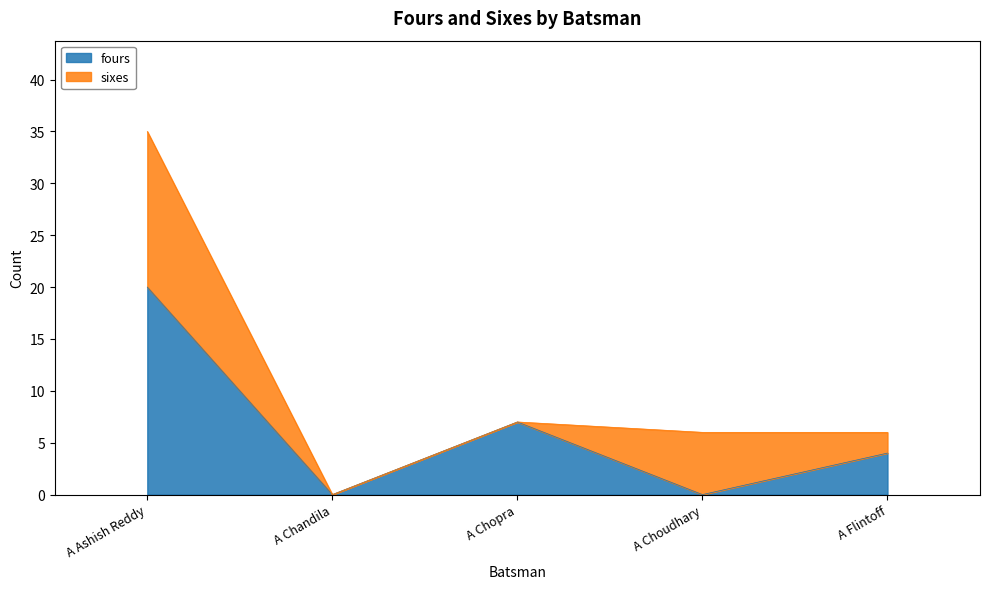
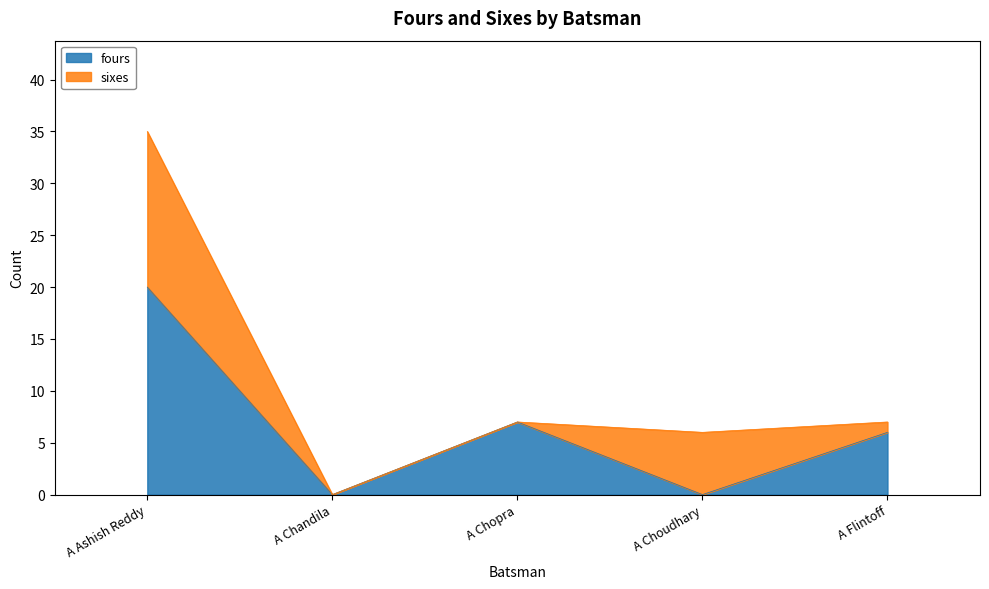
  {
    "fours": {
      "A Ashish Reddy": 20,
      "A Choudhary": 0,
-     "A Flintoff": 4
+     "A Flintoff": 6
    },
    "sixes": {
      "A Ashish Reddy": 15,
      "A Choudhary": 6,
-     "A Flintoff": 2
+     "A Flintoff": 1
    }
  }
